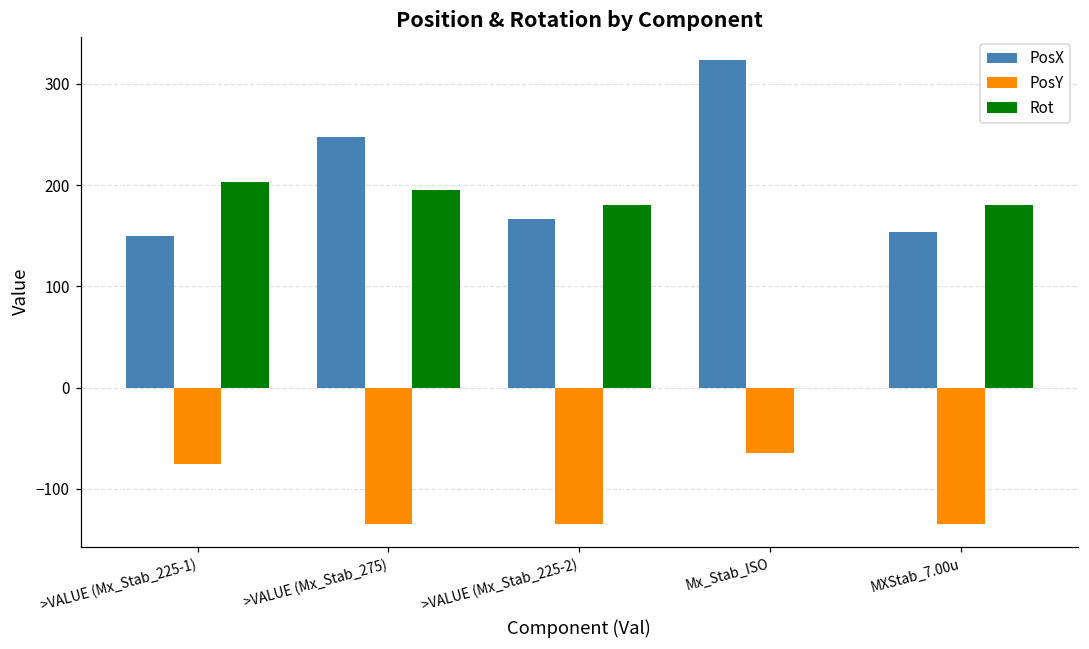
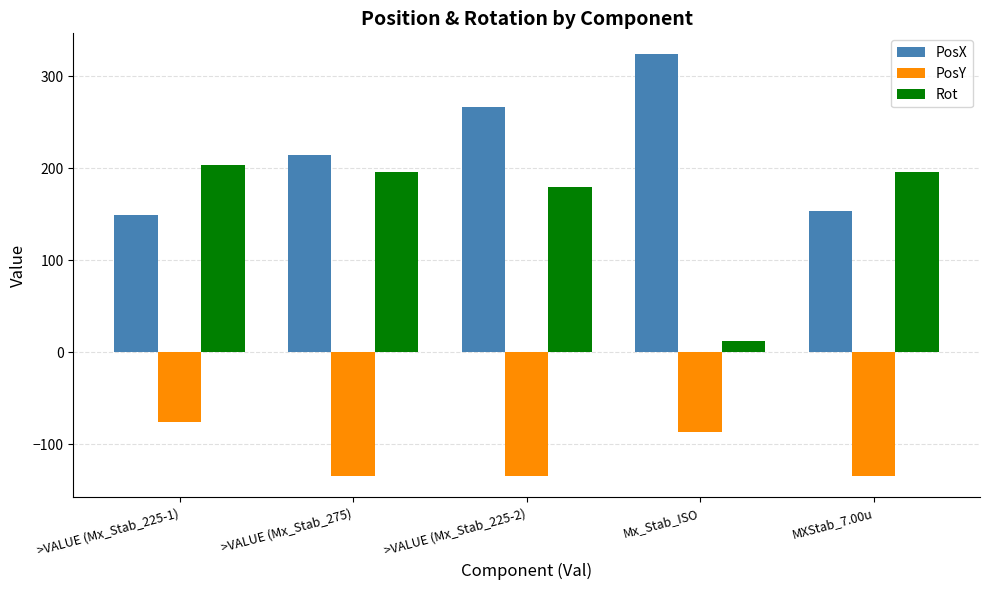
  {
    "PosX": {
      ">VALUE (Mx_Stab_225-1)": 150,
-     ">VALUE (Mx_Stab_275)": 250,
-     ">VALUE (Mx_Stab_225-2)": 170,
+     ">VALUE (Mx_Stab_275)": 210,
+     ">VALUE (Mx_Stab_225-2)": 270,
      "Mx_Stab_ISO": 320,
      "MXStab_7.00u": 150
    },
    "PosY": {
      ">VALUE (Mx_Stab_225-1)": -80,
      ">VALUE (Mx_Stab_275)": -130,
      ">VALUE (Mx_Stab_225-2)": -130,
-     "Mx_Stab_ISO": -60,
+     "Mx_Stab_ISO": -90,
      "MXStab_7.00u": -130
    },
    "Rot": {
      ">VALUE (Mx_Stab_225-1)": 200,
      ">VALUE (Mx_Stab_275)": 200,
      ">VALUE (Mx_Stab_225-2)": 180,
-     "Mx_Stab_ISO": 0,
-     "MXStab_7.00u": 180
+     "Mx_Stab_ISO": 10,
+     "MXStab_7.00u": 200
    }
  }
